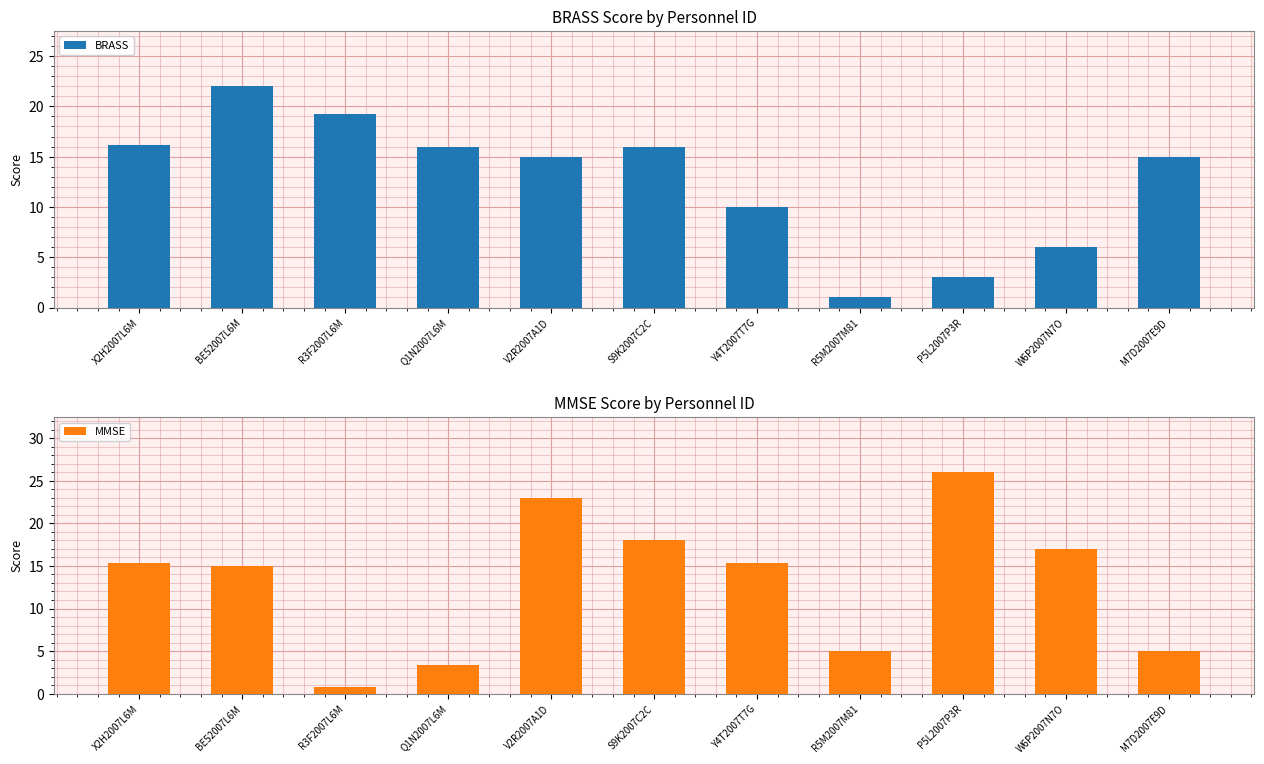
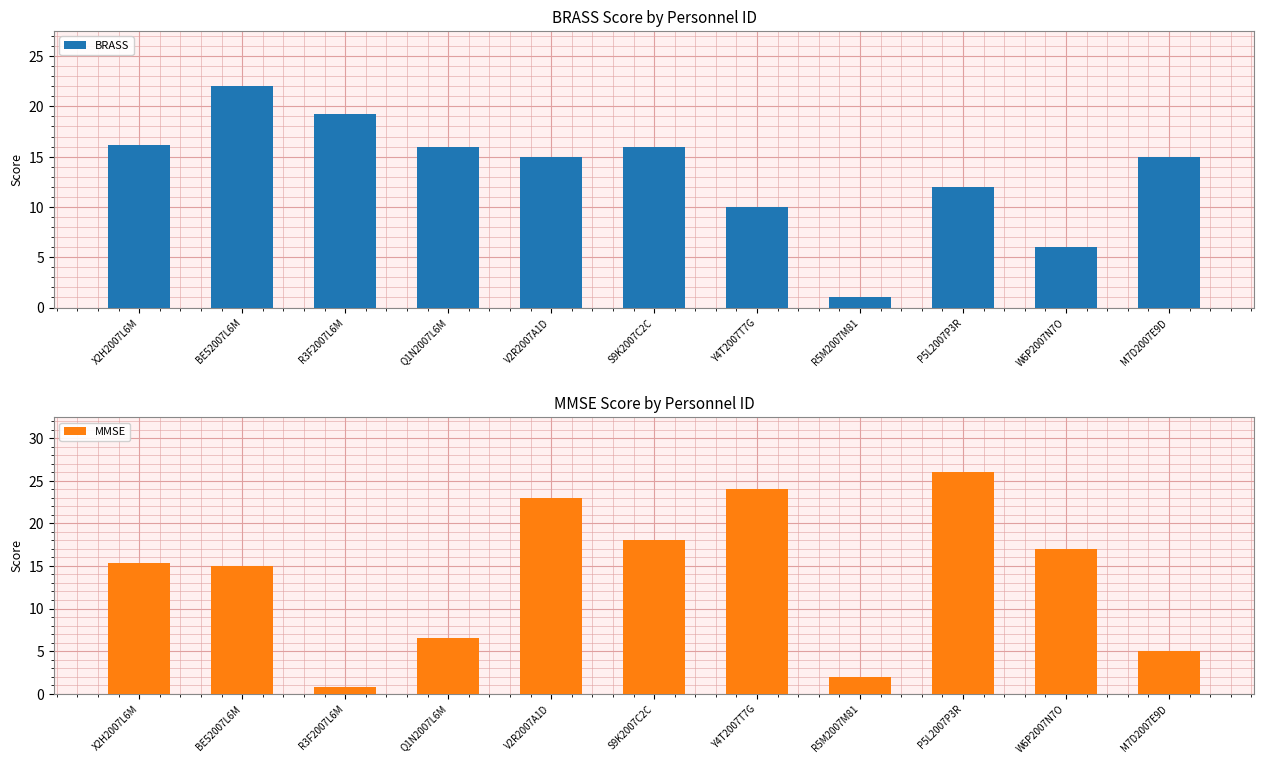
  {
    "BRASS Score by Personnel ID": {
      "X2H2007L6M": 16,
      "BE52007L6M": 22,
      "R3F2007L6M": 19.3,
      "Q1N2007L6M": 16,
      "V2R2007A1D": 15,
      "S9K2007C2C": 16,
      "Y4T2007T7G": 10,
      "R5M2007M81": 1,
-     "P5L2007P3R": 3,
+     "P5L2007P3R": 12,
      "W6P2007N7O": 6,
      "M7D2007E9D": 15
    },
    "MMSE Score by Personnel ID": {
      "X2H2007L6M": 15,
      "BE52007L6M": 15,
      "R3F2007L6M": 1,
-     "Q1N2007L6M": 3,
+     "Q1N2007L6M": 7,
      "V2R2007A1D": 23,
      "S9K2007C2C": 18,
-     "Y4T2007T7G": 15,
-     "R5M2007M81": 5,
+     "Y4T2007T7G": 24,
+     "R5M2007M81": 2,
      "P5L2007P3R": 26,
      "W6P2007N7O": 17,
      "M7D2007E9D": 5
    }
  }
